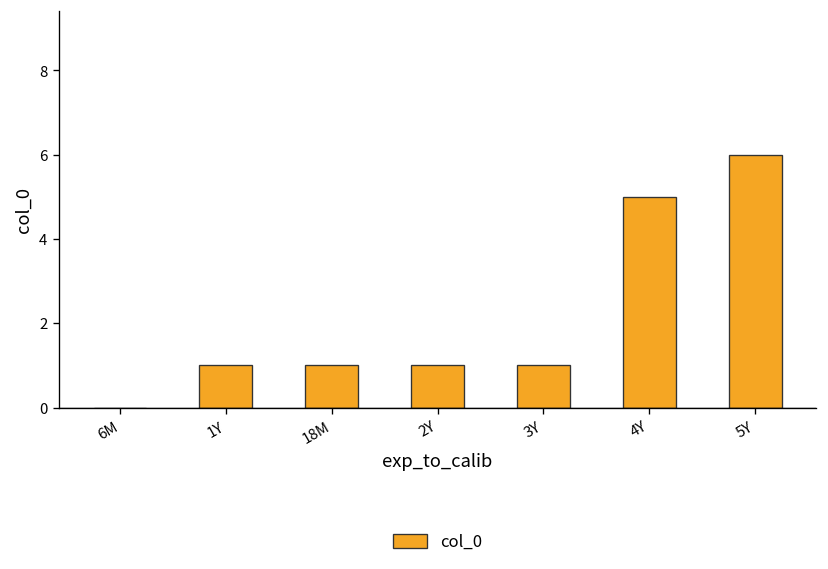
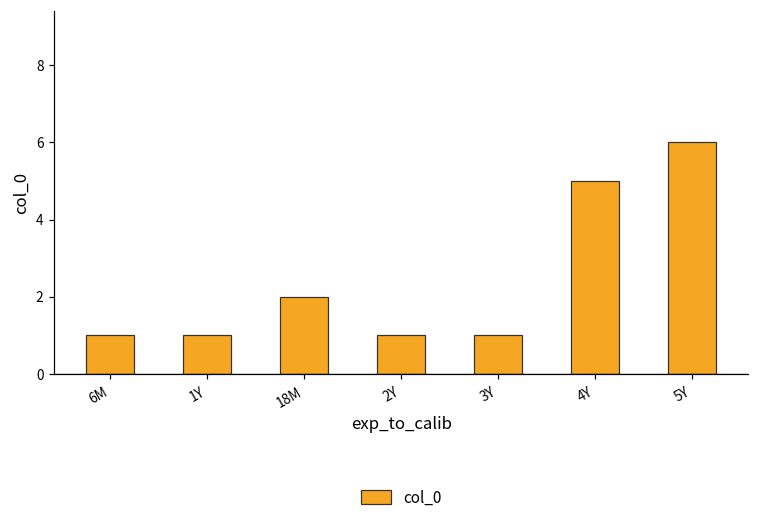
  {
-   "6M": 0,
+   "6M": 1,
    "1Y": 1,
-   "18M": 1,
+   "18M": 2,
    "2Y": 1,
    "3Y": 1,
    "4Y": 5,
    "5Y": 6
  }
